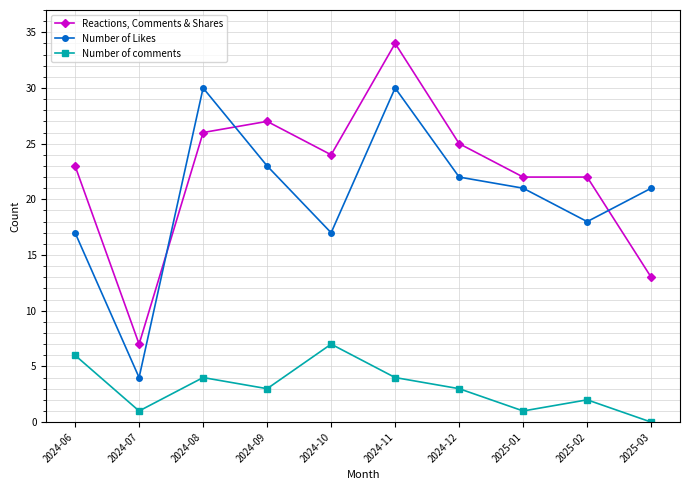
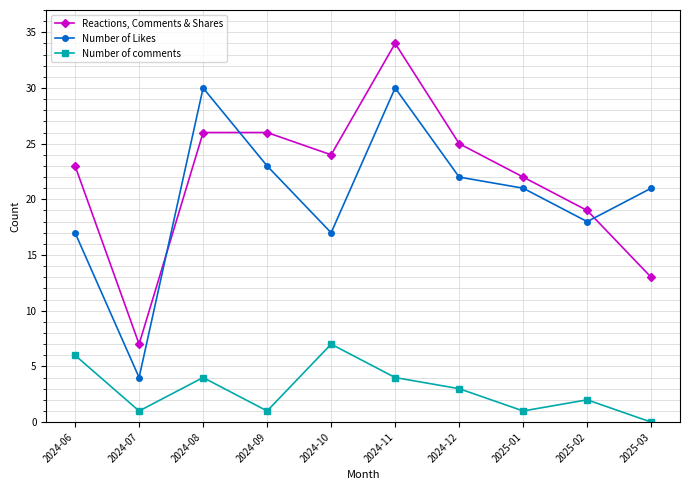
  {
    "Reactions, Comments & Shares": {
      "2024-06": 23,
      "2024-07": 7,
      "2024-08": 26,
-     "2024-09": 27,
+     "2024-09": 26,
      "2024-10": 24,
      "2024-11": 34,
      "2024-12": 25,
      "2025-01": 22,
-     "2025-02": 22,
+     "2025-02": 19,
      "2025-03": 13
    },
    "Number of Likes": {
      "2024-06": 17,
      "2024-07": 4,
      "2024-08": 30,
      "2024-09": 23,
      "2024-10": 17,
      "2024-11": 30,
      "2024-12": 22,
      "2025-01": 21,
      "2025-02": 18,
      "2025-03": 21
    },
    "Number of comments": {
      "2024-06": 6,
      "2024-07": 1,
      "2024-08": 4,
-     "2024-09": 3,
+     "2024-09": 1,
      "2024-10": 7,
      "2024-11": 4,
      "2024-12": 3,
      "2025-01": 1,
      "2025-02": 2,
      "2025-03": 0
    }
  }
